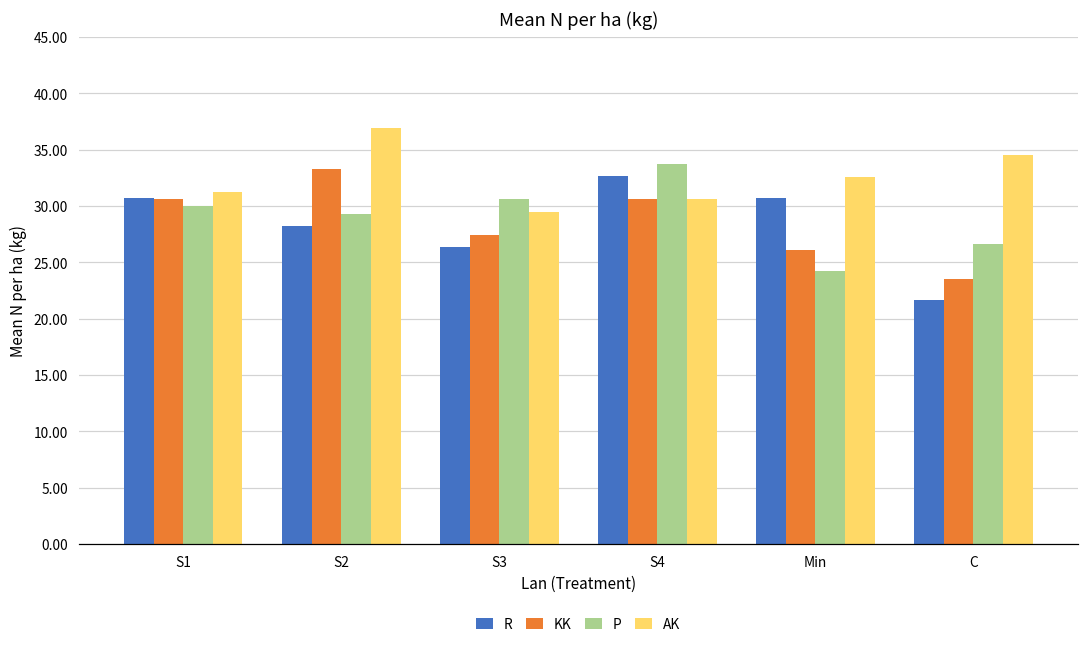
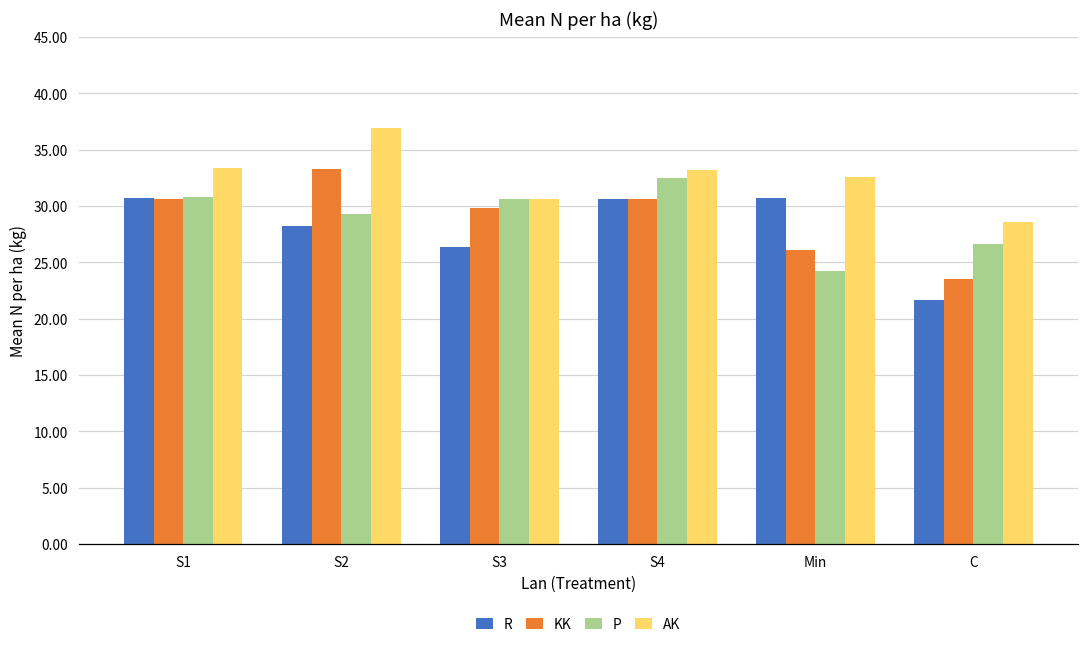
  {
    "R": {
      "S1": 30.7,
      "S2": 28.2,
      "S3": 26.3,
-     "S4": 32.6,
+     "S4": 30.6,
      "Min": 30.7,
      "C": 21.7
    },
    "KK": {
      "S1": 30.7,
      "S2": 33.3,
-     "S3": 27.4,
+     "S3": 29.8,
      "S4": 30.6,
      "Min": 26.1,
      "C": 23.5
    },
    "P": {
-     "S1": 30.0,
+     "S1": 30.8,
      "S2": 29.3,
      "S3": 30.6,
-     "S4": 33.7,
+     "S4": 32.5,
      "Min": 24.3,
      "C": 26.6
    },
    "AK": {
-     "S1": 31.3,
+     "S1": 33.4,
      "S2": 36.9,
-     "S3": 29.5,
-     "S4": 30.6,
+     "S3": 30.6,
+     "S4": 33.2,
      "Min": 32.6,
-     "C": 34.5
+     "C": 28.6
    }
  }
